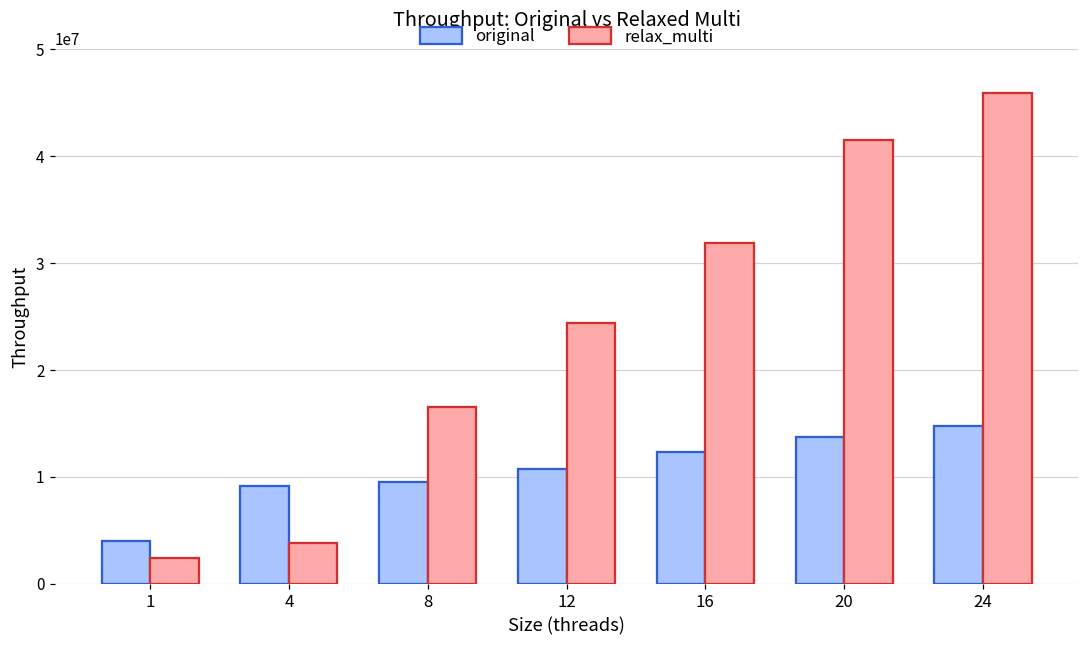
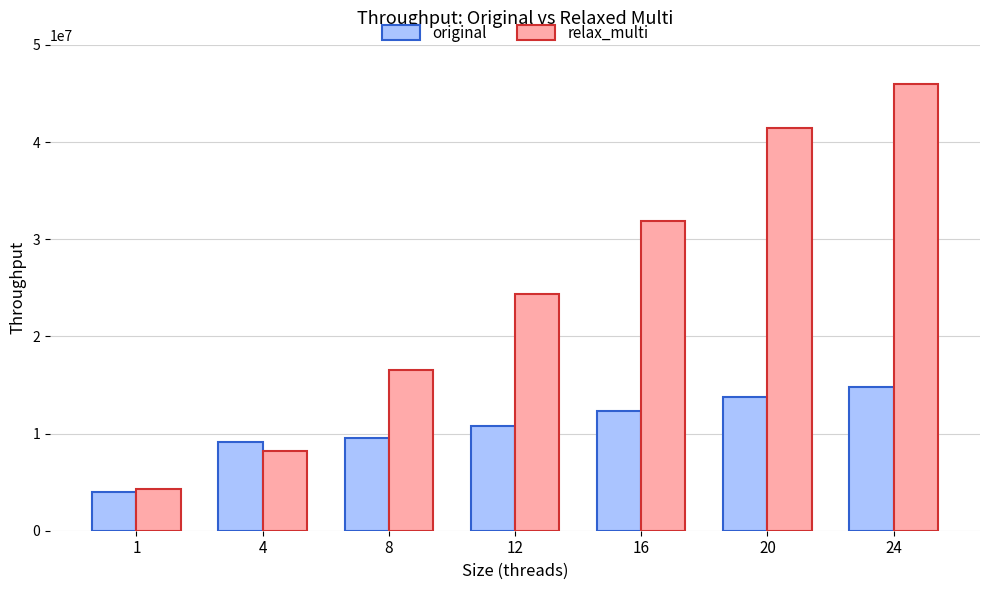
  {
    "original": {
      "1": 4000000,
      "4": 9000000,
      "8": 10000000,
      "12": 11000000,
      "16": 12000000,
      "20": 14000000,
      "24": 15000000
    },
    "relax_multi": {
-     "1": 2000000,
-     "4": 4000000,
+     "1": 4000000,
+     "4": 8000000,
      "8": 17000000,
      "12": 24000000,
      "16": 32000000,
      "20": 41000000,
      "24": 46000000
    }
  }
